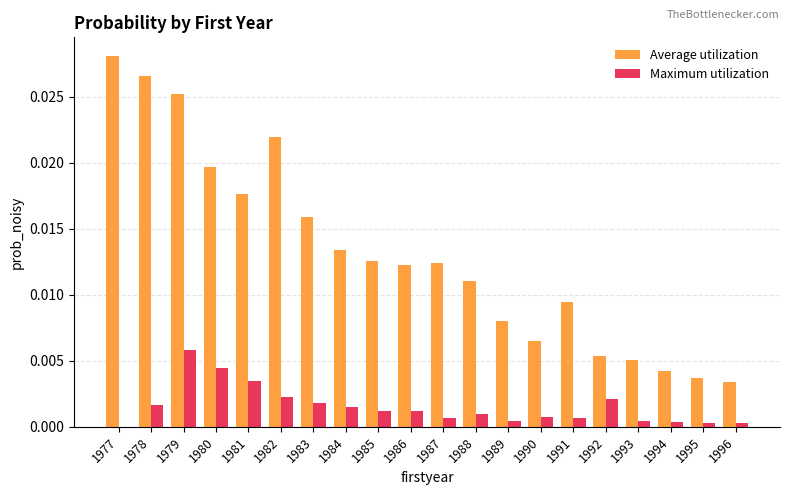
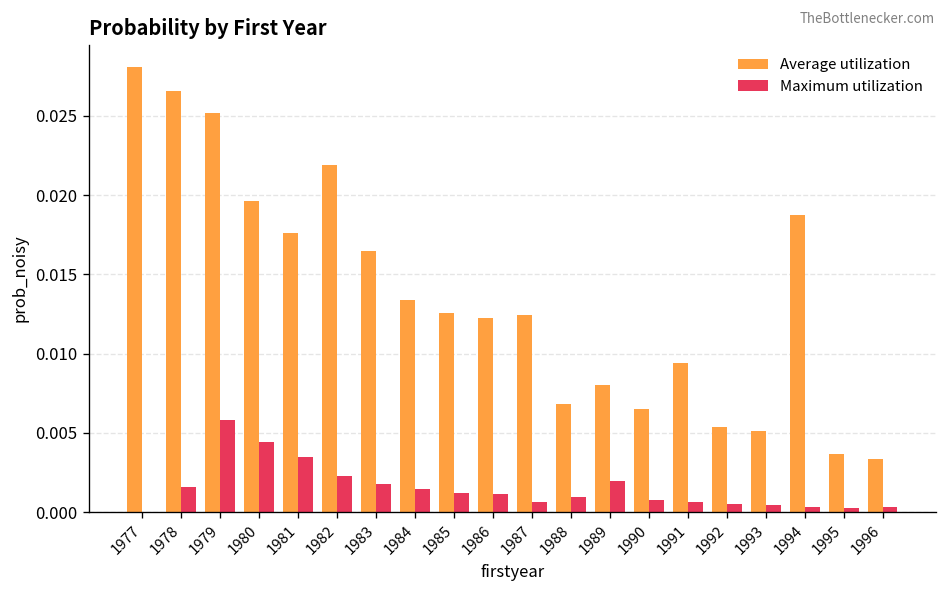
  {
    "Average utilization": {
      "1977": 0.0281,
      "1978": 0.0266,
      "1979": 0.0252,
      "1980": 0.0196,
      "1981": 0.0176,
      "1982": 0.0219,
-     "1983": 0.0159,
+     "1983": 0.0165,
      "1984": 0.0134,
      "1985": 0.0126,
      "1986": 0.0122,
      "1987": 0.0124,
-     "1988": 0.0110,
+     "1988": 0.0068,
      "1989": 0.0080,
      "1990": 0.0065,
      "1991": 0.0094,
      "1992": 0.0054,
      "1993": 0.0051,
-     "1994": 0.0042,
+     "1994": 0.0187,
      "1995": 0.0037,
      "1996": 0.0034
    },
    "Maximum utilization": {
      "1977": 0.0000,
      "1978": 0.0016,
      "1979": 0.0058,
      "1980": 0.0044,
      "1981": 0.0035,
      "1982": 0.0023,
      "1983": 0.0018,
      "1984": 0.0015,
      "1985": 0.0012,
      "1986": 0.0012,
      "1987": 0.0007,
      "1988": 0.0009,
-     "1989": 0.0004,
+     "1989": 0.0020,
      "1990": 0.0008,
      "1991": 0.0006,
-     "1992": 0.0021,
+     "1992": 0.0005,
      "1993": 0.0004,
      "1994": 0.0003,
      "1995": 0.0003,
      "1996": 0.0003
    }
  }
